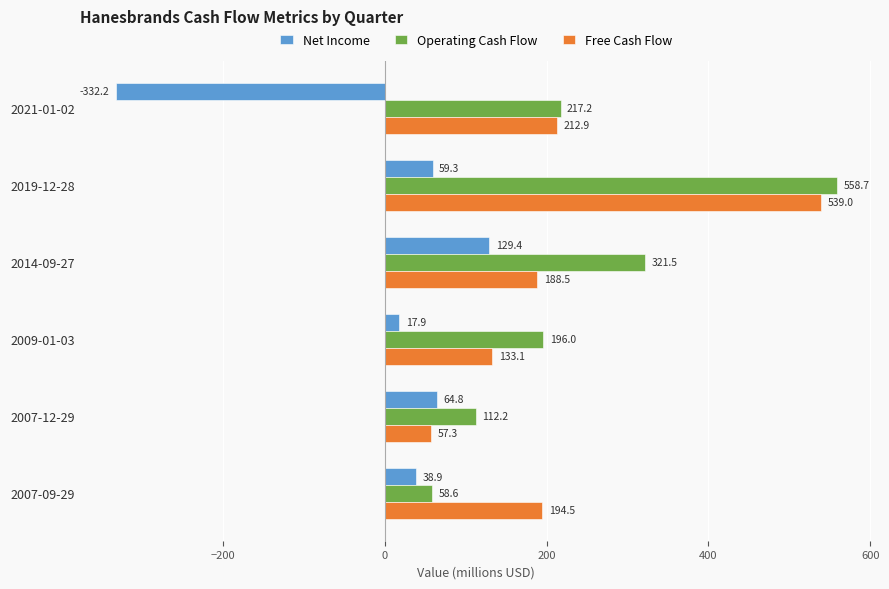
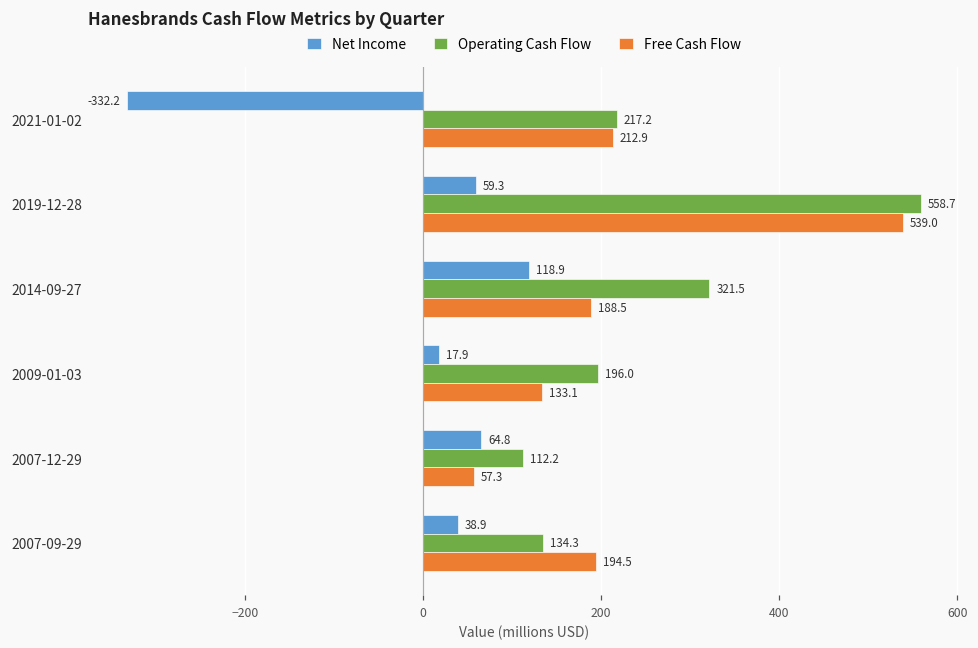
  {
    "Net Income": {
      "2021-01-02": -332.2,
      "2019-12-28": 59.3,
-     "2014-09-27": 129.4,
+     "2014-09-27": 118.9,
      "2009-01-03": 17.9,
      "2007-12-29": 64.8,
      "2007-09-29": 38.9
    },
    "Operating Cash Flow": {
      "2021-01-02": 217.2,
      "2019-12-28": 558.7,
      "2014-09-27": 321.5,
      "2009-01-03": 196.0,
      "2007-12-29": 112.2,
-     "2007-09-29": 58.6
+     "2007-09-29": 134.3
    },
    "Free Cash Flow": {
      "2021-01-02": 212.9,
      "2019-12-28": 539.0,
      "2014-09-27": 188.5,
      "2009-01-03": 133.1,
      "2007-12-29": 57.3,
      "2007-09-29": 194.5
    }
  }
